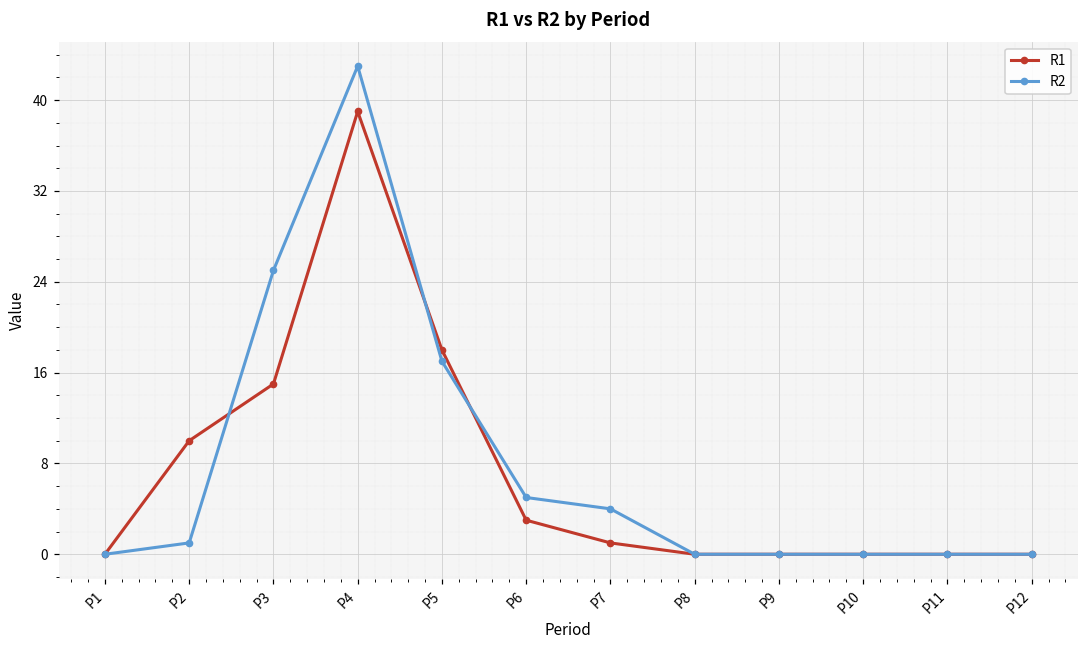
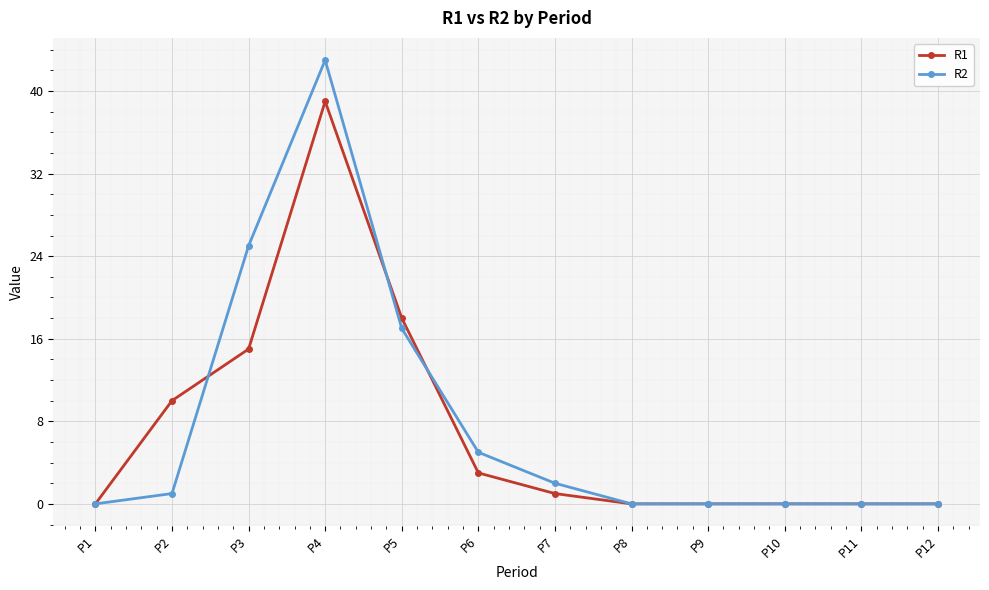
  {
    "R1": {
      "P2": 10,
      "P3": 15,
      "P4": 39,
      "P5": 18,
      "P6": 3,
      "P7": 1
    },
    "R2": {
      "P2": 1,
      "P3": 25,
      "P4": 43,
      "P5": 17,
      "P6": 5,
-     "P7": 4
+     "P7": 2
    }
  }
